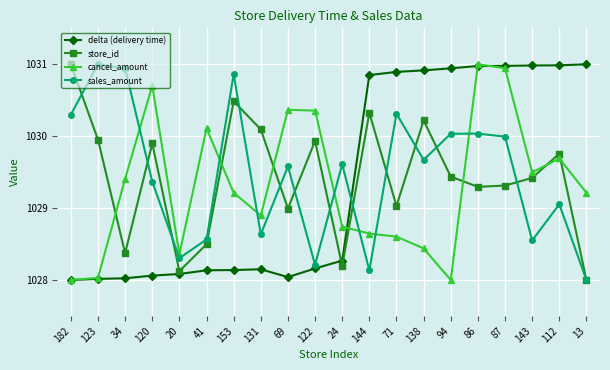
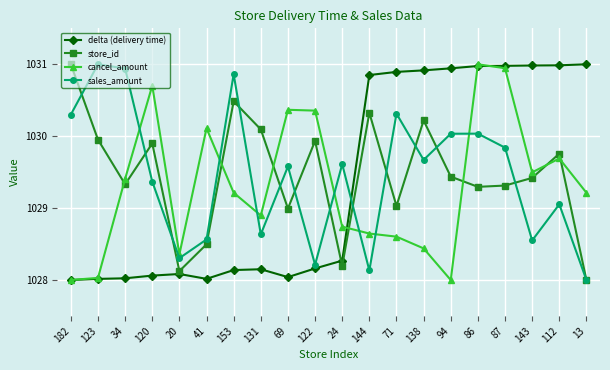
  {
    "delta (delivery time)": {
      "34": 1028.0,
      "120": 1028.1,
      "20": 1028.1,
-     "41": 1028.1,
+     "41": 1028.0,
      "153": 1028.1,
      "131": 1028.1,
      "69": 1028.0,
      "122": 1028.2,
      "24": 1028.3,
      "144": 1030.9,
      "71": 1030.9,
      "138": 1030.9,
      "94": 1030.9,
      "143": 1031.0,
      "112": 1031.0,
      "13": 1031.0
    },
    "store_id": {
      "123": 1030.0,
-     "34": 1028.4,
+     "34": 1029.3,
      "120": 1029.9,
      "20": 1028.1,
      "41": 1028.5,
      "153": 1030.5,
      "131": 1030.1,
      "69": 1029.0,
      "122": 1029.9,
      "24": 1028.2,
      "144": 1030.3,
      "71": 1029.0,
      "138": 1030.2,
      "94": 1029.4,
      "86": 1029.3,
      "87": 1029.3,
      "143": 1029.4,
      "112": 1029.8
    },
    "cancel_amount": {
      "34": 1029.4,
      "20": 1028.4,
      "41": 1030.1,
      "153": 1029.2,
      "131": 1028.9,
      "69": 1030.4,
      "122": 1030.4,
      "24": 1028.7,
      "144": 1028.6,
      "71": 1028.6,
      "138": 1028.4,
      "94": 1028.0,
      "143": 1029.5,
      "112": 1029.7,
      "13": 1029.2
    },
    "sales_amount": {
      "182": 1030.3,
      "120": 1029.4,
      "20": 1028.3,
      "41": 1028.6,
      "153": 1030.9,
      "131": 1028.6,
      "69": 1029.6,
      "122": 1028.2,
      "24": 1029.6,
      "144": 1028.1,
      "71": 1030.3,
      "138": 1029.7,
      "94": 1030.0,
      "86": 1030.0,
-     "87": 1030.0,
+     "87": 1029.8,
      "143": 1028.6,
      "112": 1029.1
    }
  }
